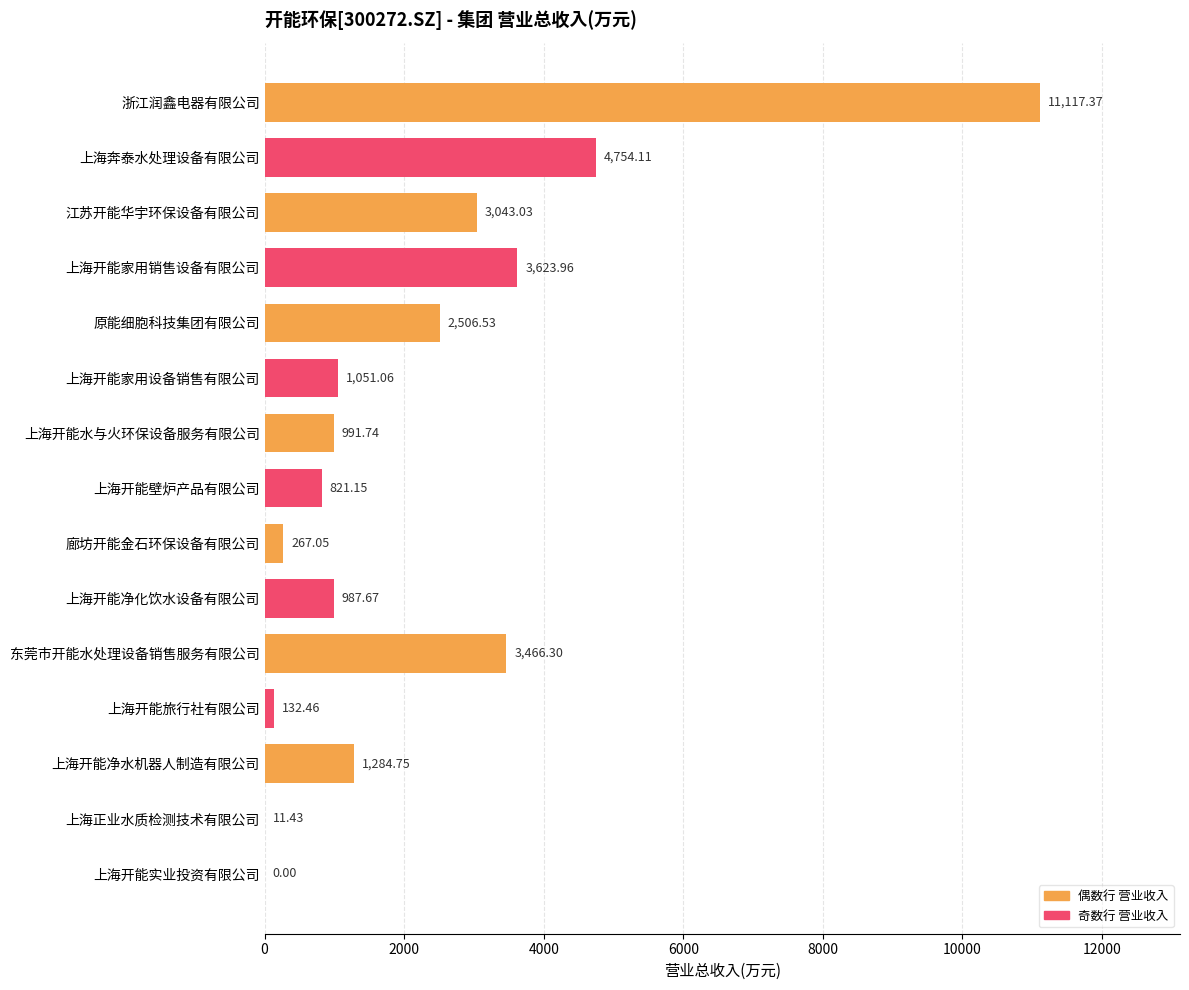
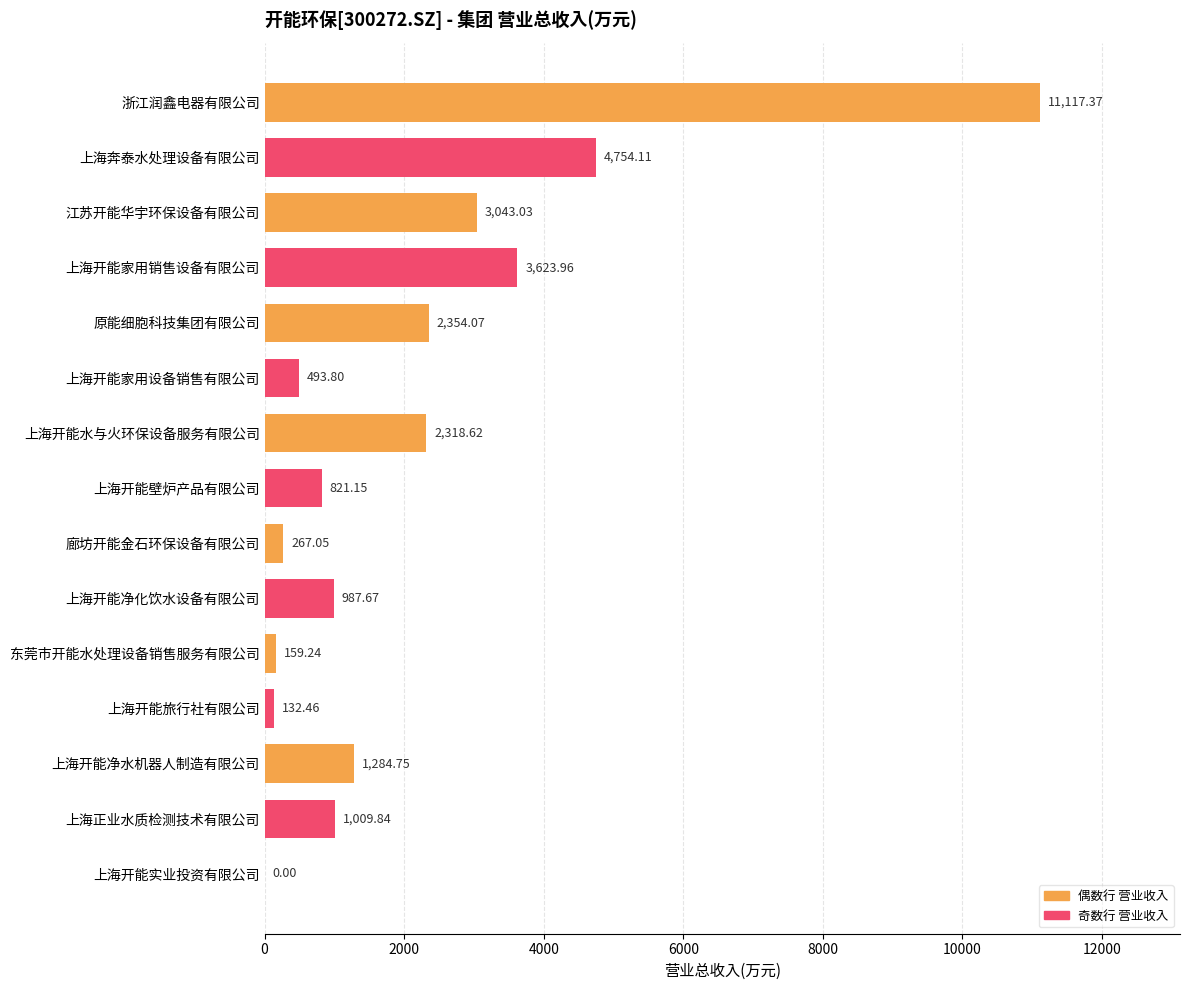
  {
    "浙江润鑫电器有限公司": "11,117.37",
    "上海奔泰水处理设备有限公司": "4,754.11",
    "江苏开能华宇环保设备有限公司": "3,043.03",
    "上海开能家用销售设备有限公司": "3,623.96",
-   "原能细胞科技集团有限公司": "2,506.53",
-   "上海开能家用设备销售有限公司": "1,051.06",
-   "上海开能水与火环保设备服务有限公司": "991.74",
+   "原能细胞科技集团有限公司": "2,354.07",
+   "上海开能家用设备销售有限公司": "493.80",
+   "上海开能水与火环保设备服务有限公司": "2,318.62",
    "上海开能壁炉产品有限公司": "821.15",
    "廊坊开能金石环保设备有限公司": "267.05",
    "上海开能净化饮水设备有限公司": "987.67",
-   "东莞市开能水处理设备销售服务有限公司": "3,466.30",
+   "东莞市开能水处理设备销售服务有限公司": "159.24",
    "上海开能旅行社有限公司": "132.46",
    "上海开能净水机器人制造有限公司": "1,284.75",
-   "上海正业水质检测技术有限公司": "11.43",
+   "上海正业水质检测技术有限公司": "1,009.84",
    "上海开能实业投资有限公司": "0.00"
  }
